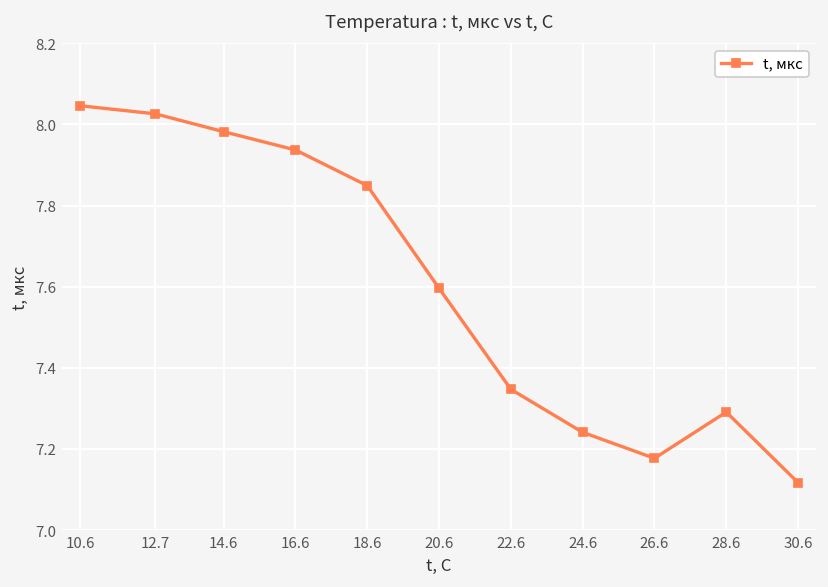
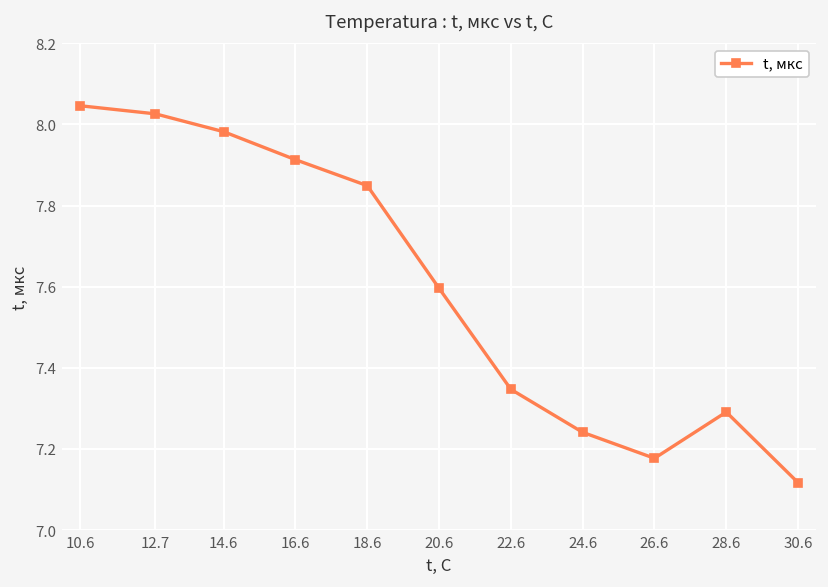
  {
    "10.6": 8.05,
    "12.7": 8.03,
    "14.6": 7.98,
-   "16.6": 7.94,
+   "16.6": 7.91,
    "18.6": 7.85,
    "20.6": 7.60,
    "22.6": 7.35,
    "24.6": 7.24,
    "26.6": 7.18,
    "28.6": 7.29,
    "30.6": 7.12
  }
